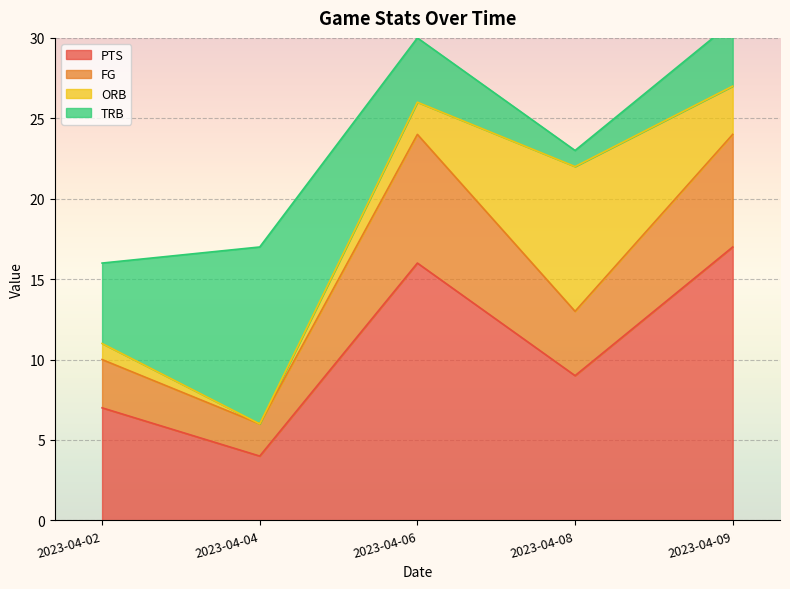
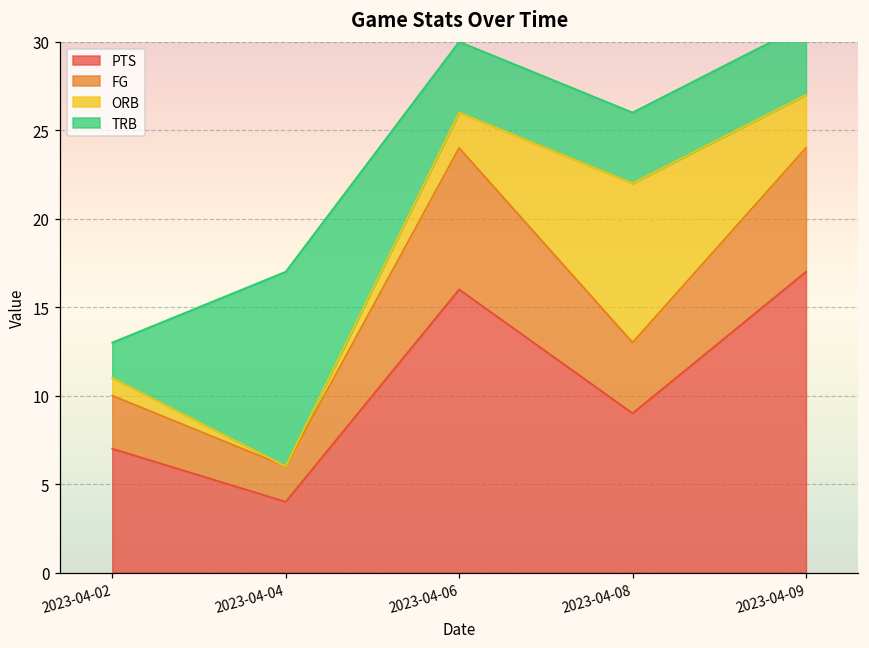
  {
    "ORB": {
      "2023-04-02": 1,
      "2023-04-06": 2,
      "2023-04-08": 9,
      "2023-04-09": 3
    },
    "TRB": {
-     "2023-04-02": 5,
+     "2023-04-02": 2,
      "2023-04-04": 11,
      "2023-04-06": 4,
-     "2023-04-08": 1
+     "2023-04-08": 4
    }
  }
